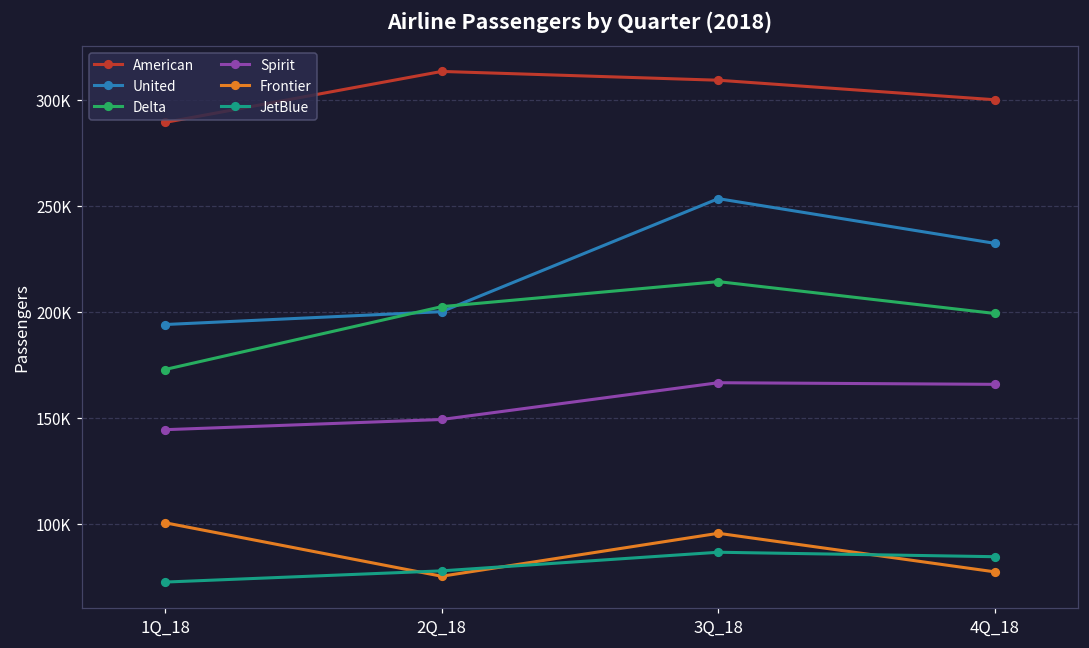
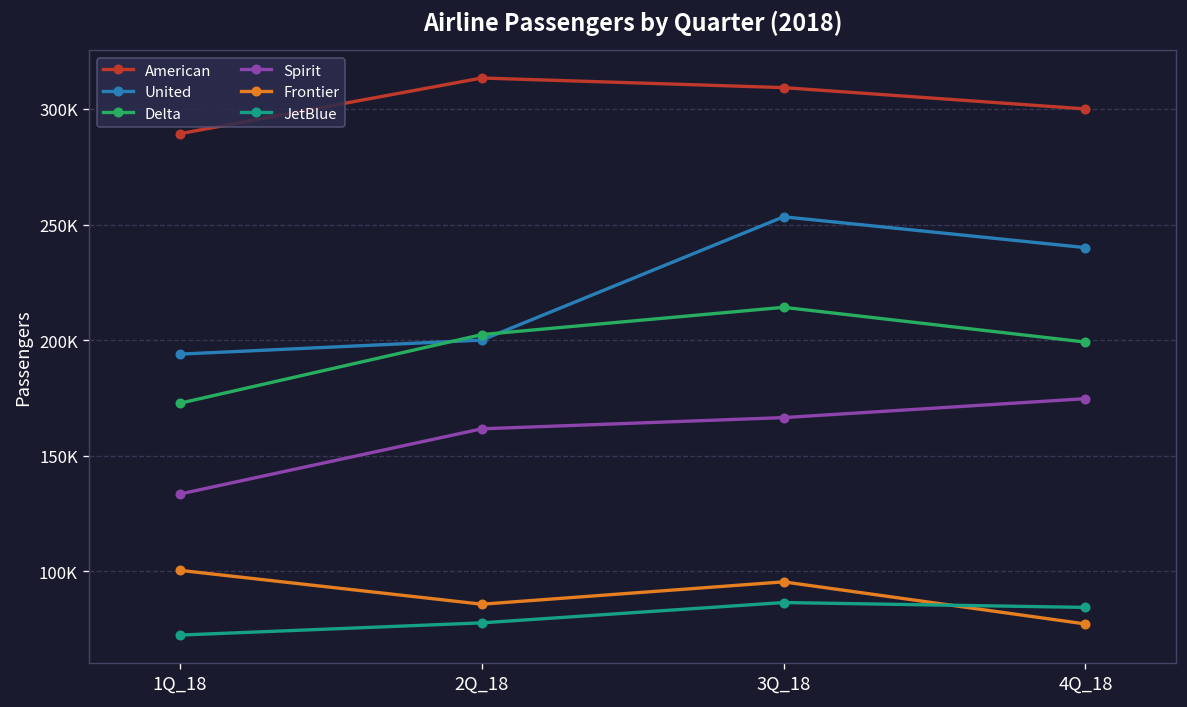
  {
    "American": {
      "1Q_18": 289000,
      "2Q_18": 313000,
      "3Q_18": 309000,
      "4Q_18": 300000
    },
    "United": {
      "1Q_18": 194000,
      "2Q_18": 200000,
      "3Q_18": 253000,
-     "4Q_18": 232000
+     "4Q_18": 240000
    },
    "Spirit": {
-     "1Q_18": 144000,
-     "2Q_18": 149000,
+     "1Q_18": 133000,
+     "2Q_18": 162000,
      "3Q_18": 167000,
-     "4Q_18": 166000
+     "4Q_18": 175000
    },
    "Frontier": {
      "1Q_18": 100000,
-     "2Q_18": 75000,
+     "2Q_18": 86000,
      "3Q_18": 95000,
      "4Q_18": 77000
    }
  }
